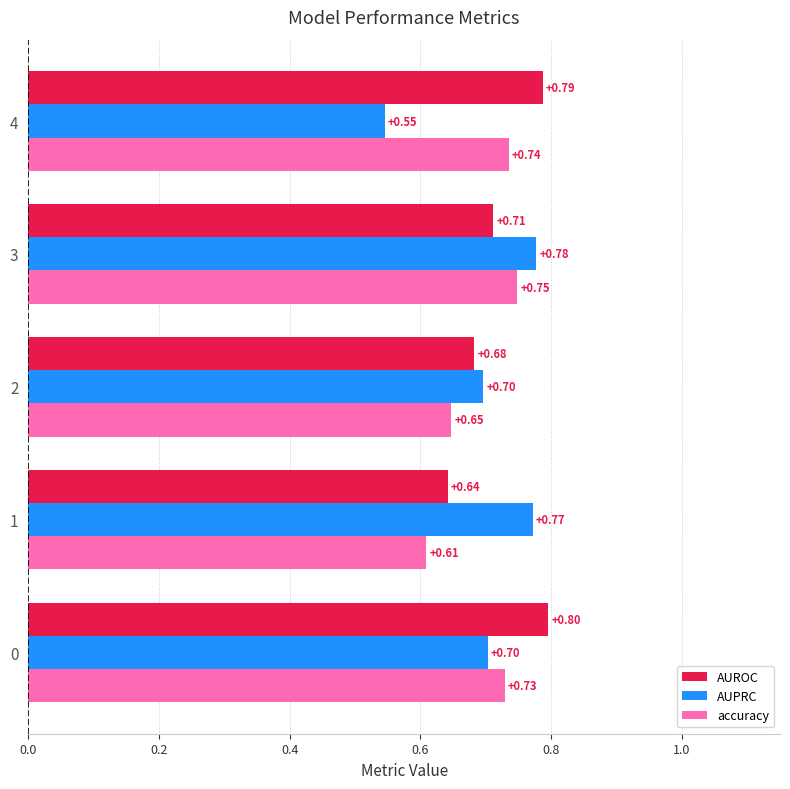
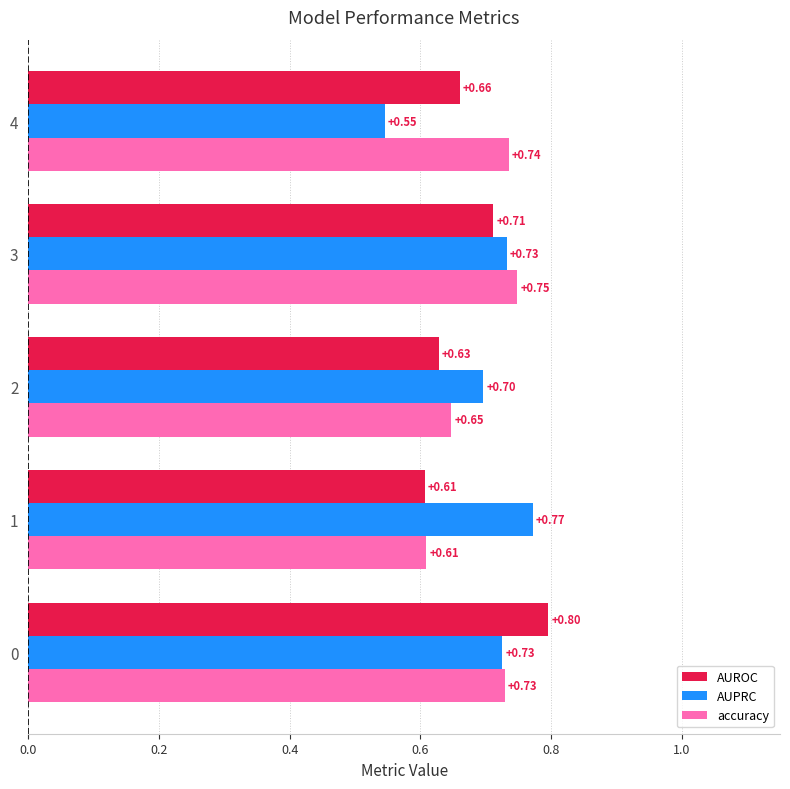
  {
    "AUROC": {
-     "4": "+0.79",
+     "4": "+0.66",
      "3": "+0.71",
-     "2": "+0.68",
-     "1": "+0.64",
+     "2": "+0.63",
+     "1": "+0.61",
      "0": "+0.80"
    },
    "AUPRC": {
      "4": "+0.55",
-     "3": "+0.78",
+     "3": "+0.73",
      "2": "+0.70",
      "1": "+0.77",
-     "0": "+0.70"
+     "0": "+0.73"
    },
    "accuracy": {
      "4": "+0.74",
      "3": "+0.75",
      "2": "+0.65",
      "1": "+0.61",
      "0": "+0.73"
    }
  }
